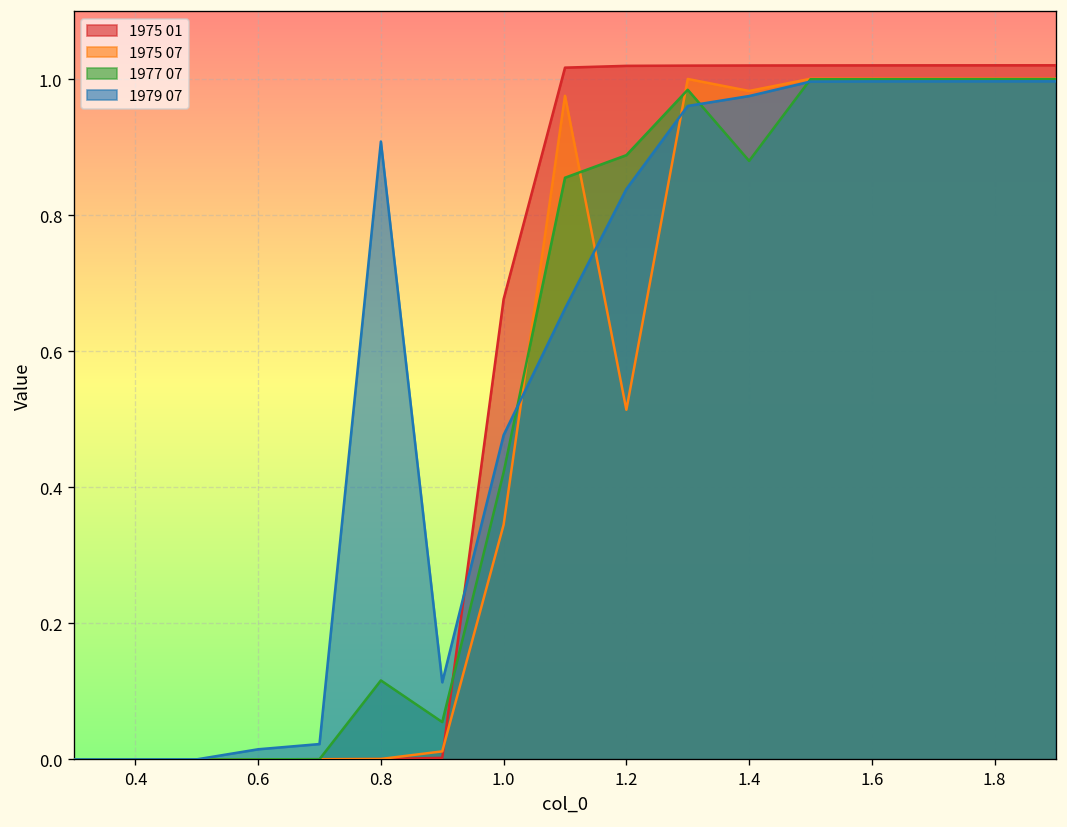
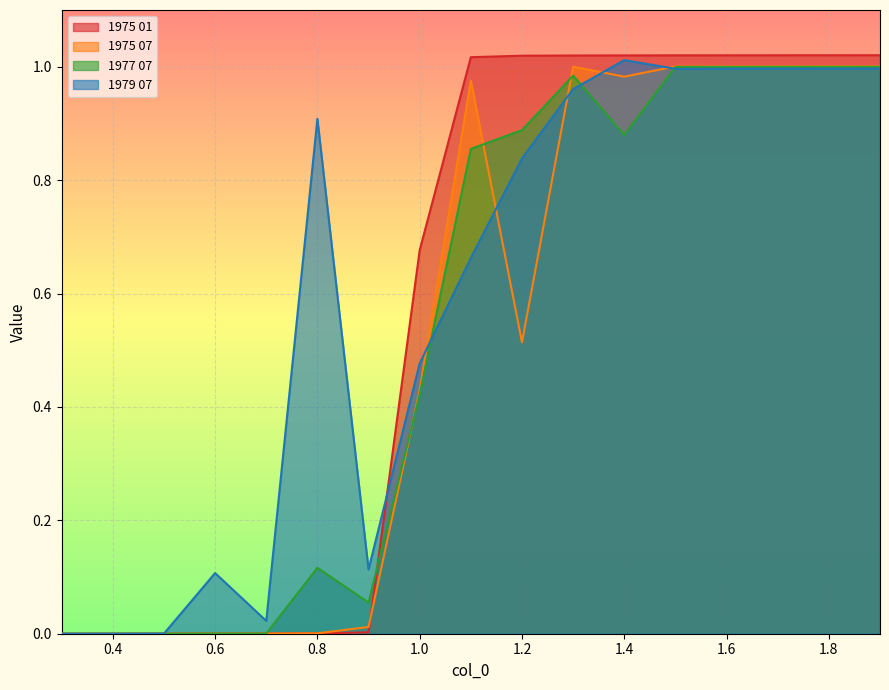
  {
    "1975 01": {
      "1.0": 0.68,
      "1.2": 1.02,
      "1.4": 1.02,
      "1.6": 1.02,
      "1.8": 1.02
    },
    "1975 07": {
-     "1.0": 0.34,
+     "1.0": 0.43,
      "1.2": 0.51,
      "1.4": 0.98
    },
    "1977 07": {
      "0.8": 0.12,
      "1.0": 0.42,
      "1.2": 0.89,
      "1.4": 0.88
    },
    "1979 07": {
-     "0.6": 0.01,
+     "0.6": 0.11,
      "0.8": 0.91,
      "1.0": 0.48,
      "1.2": 0.84,
-     "1.4": 0.98
+     "1.4": 1.01
    }
  }
